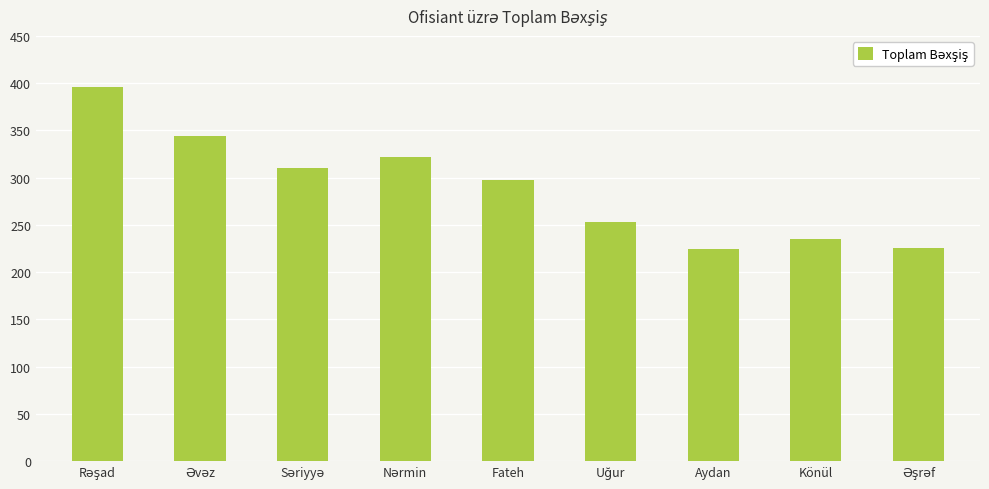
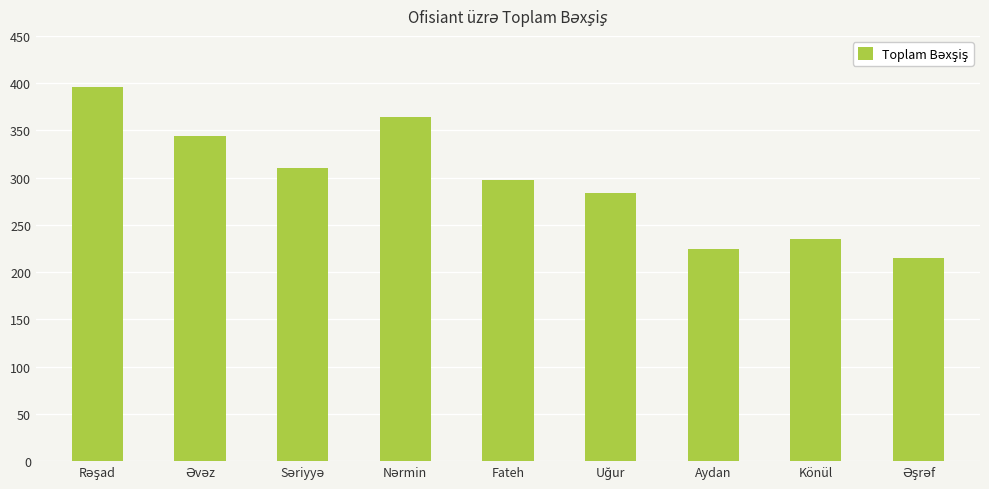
  {
    "Rəşad": 400,
    "Əvəz": 340,
    "Səriyyə": 310,
-   "Nərmin": 320,
+   "Nərmin": 360,
    "Fateh": 300,
-   "Uğur": 250,
+   "Uğur": 280,
    "Aydan": 230,
    "Könül": 240,
-   "Əşrəf": 230
+   "Əşrəf": 220
  }
